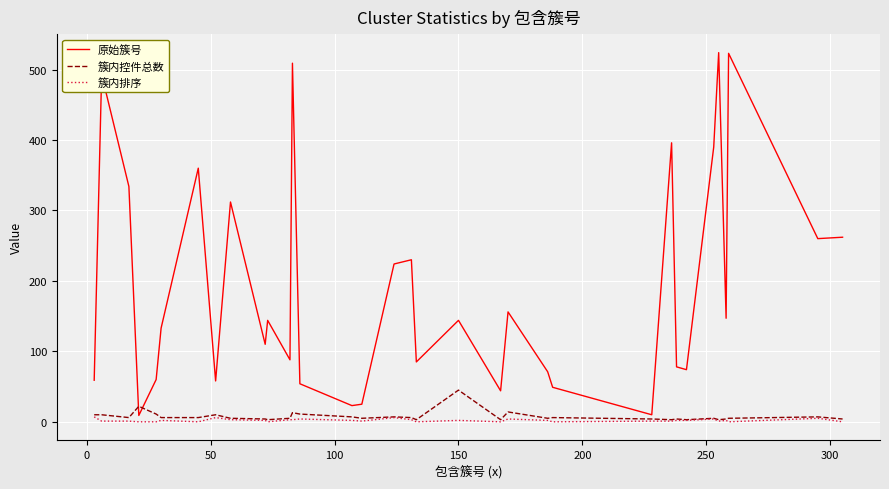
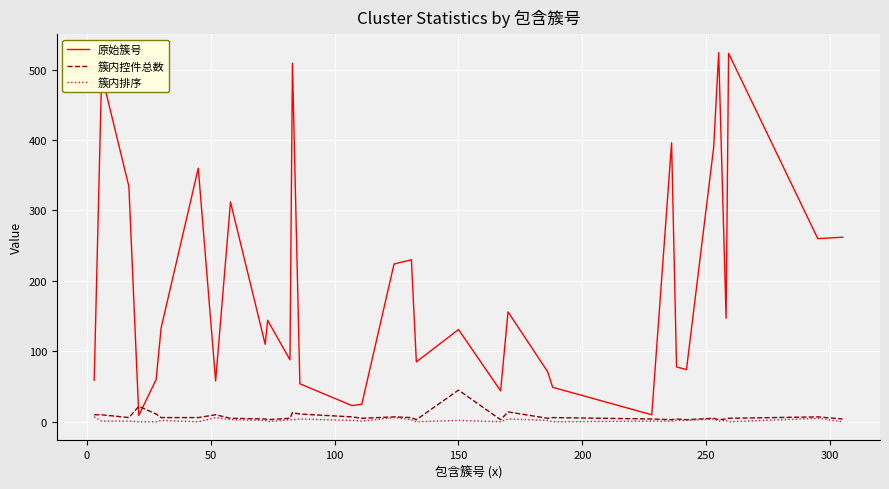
  {
    "原始簇号": {
-     "150": 140
+     "150": 130
    },
    "簇内控件总数": {
      "150": 50
    },
    "簇内排序": {
      "150": 0
    }
  }
